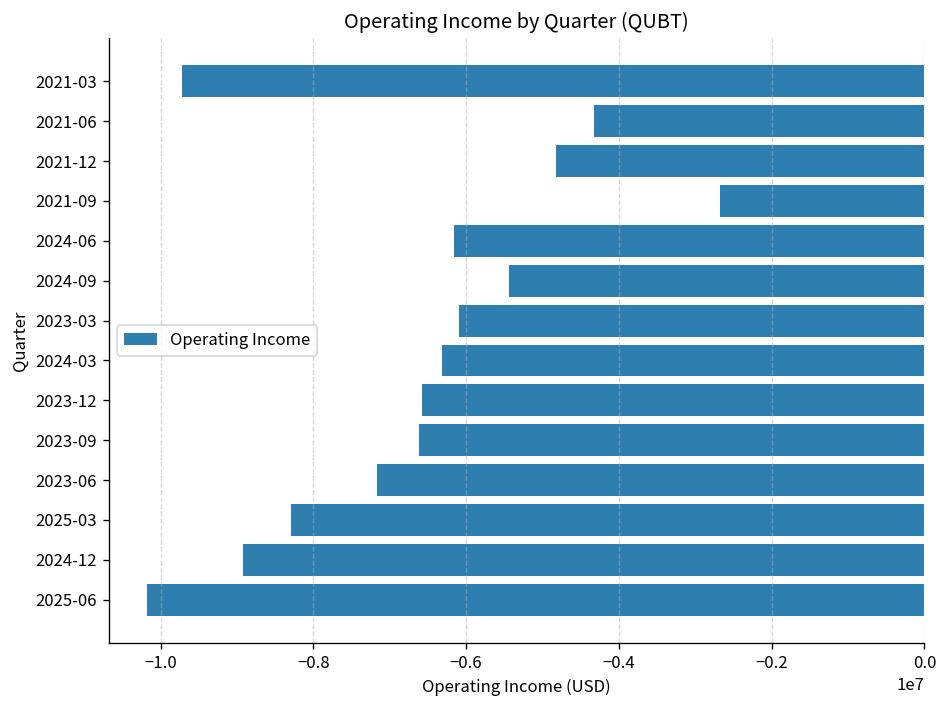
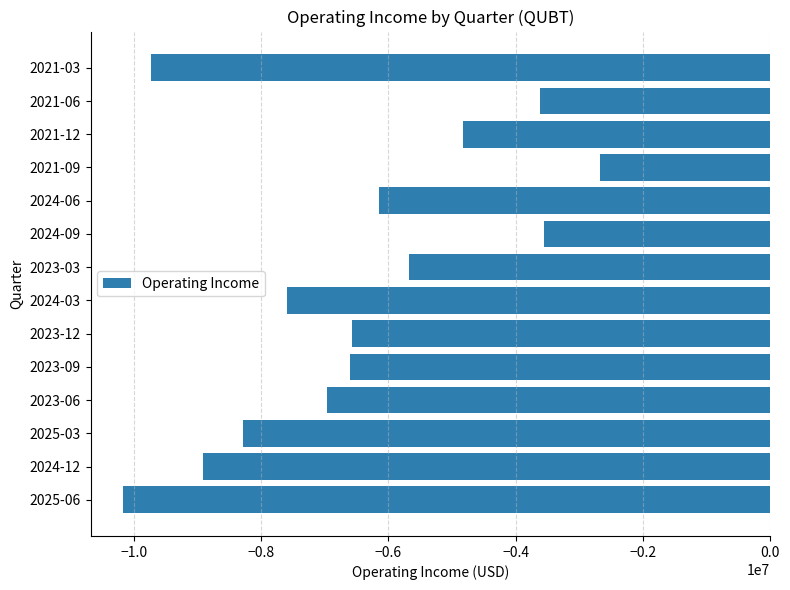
  {
    "2021-03": -9700000,
-   "2021-06": -4300000,
+   "2021-06": -3600000,
    "2021-12": -4800000,
    "2021-09": -2700000,
    "2024-06": -6200000,
-   "2024-09": -5400000,
-   "2023-03": -6100000,
-   "2024-03": -6300000,
+   "2024-09": -3600000,
+   "2023-03": -5700000,
+   "2024-03": -7600000,
    "2023-12": -6600000,
    "2023-09": -6600000,
-   "2023-06": -7200000,
+   "2023-06": -7000000,
    "2025-03": -8300000,
    "2024-12": -8900000,
    "2025-06": -10200000
  }
